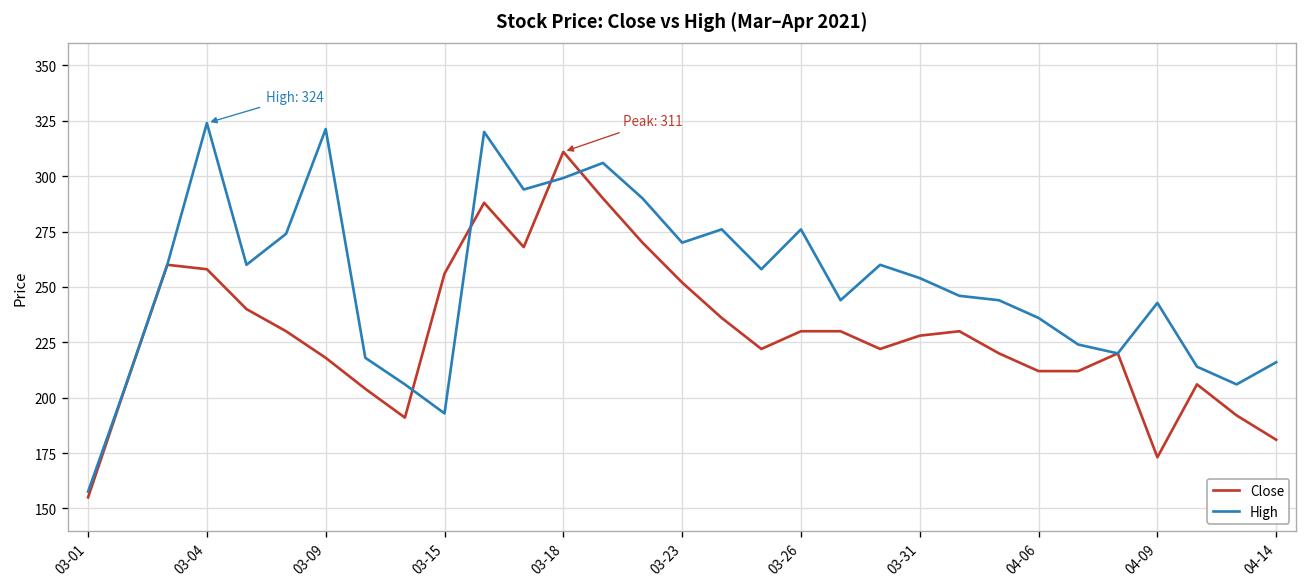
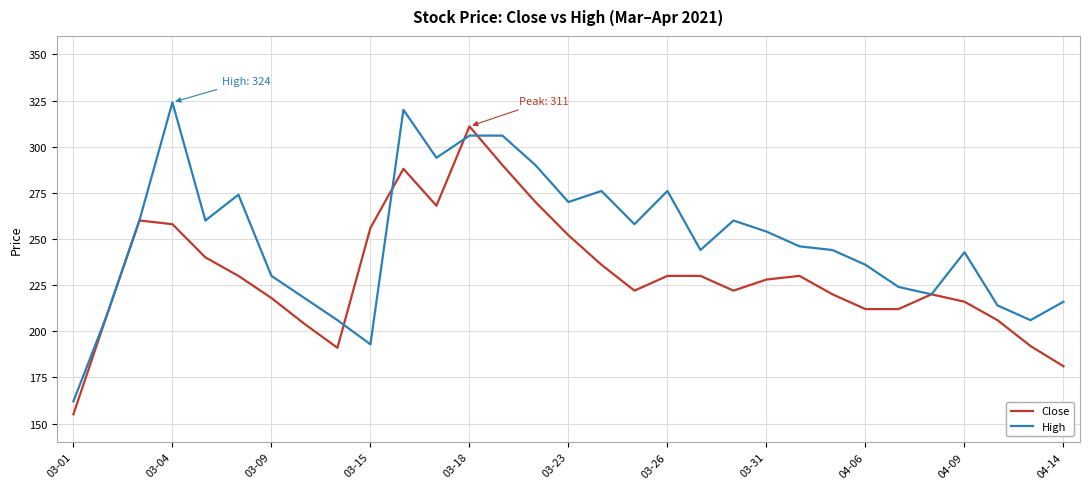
  {
    "Close": {
      "03-01": 155,
      "03-04": 258,
      "03-09": 218,
      "03-15": 256,
      "03-23": 252,
      "03-26": 230,
      "03-31": 228,
      "04-06": 212,
-     "04-09": 173,
+     "04-09": 216,
      "04-14": 181
    },
    "High": {
-     "03-01": 158,
-     "03-09": 321,
+     "03-01": 162,
+     "03-09": 230,
      "03-15": 193,
-     "03-18": 299,
+     "03-18": 306,
      "03-23": 270,
      "03-26": 276,
      "03-31": 254,
      "04-06": 236,
      "04-09": 243,
      "04-14": 216
    }
  }
